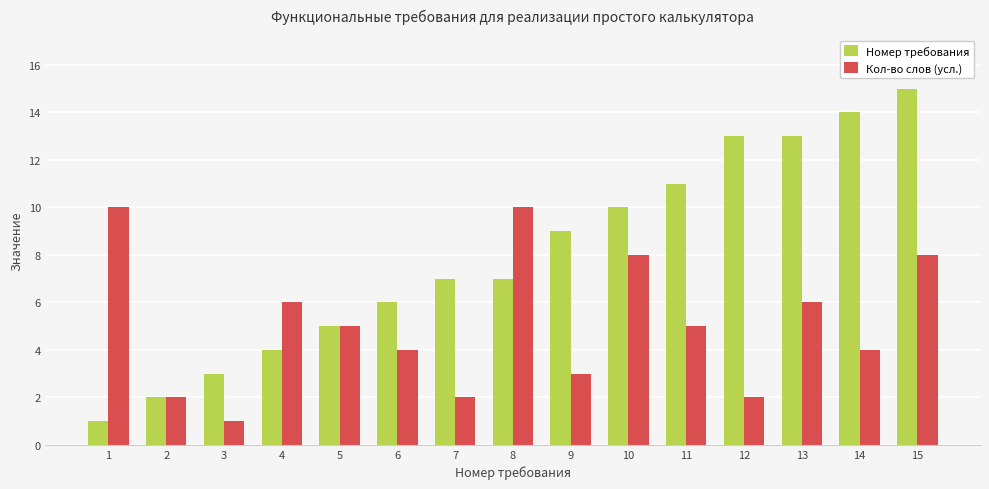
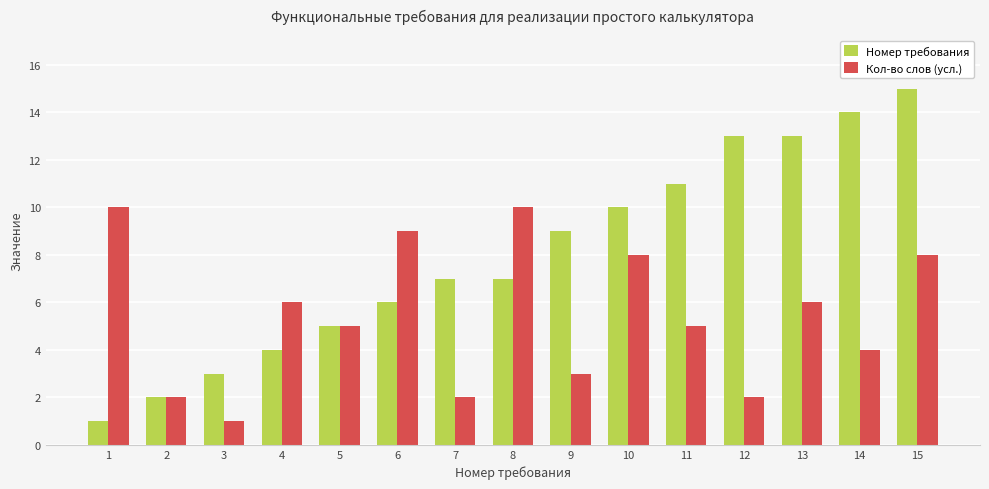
  {
    "Номер требования": {
      "1": 1,
      "2": 2,
      "3": 3,
      "4": 4,
      "5": 5,
      "6": 6,
      "7": 7,
      "8": 7,
      "9": 9,
      "10": 10,
      "11": 11,
      "12": 13,
      "13": 13,
      "14": 14,
      "15": 15
    },
    "Кол-во слов (усл.)": {
      "1": 10,
      "2": 2,
      "3": 1,
      "4": 6,
      "5": 5,
-     "6": 4,
+     "6": 9,
      "7": 2,
      "8": 10,
      "9": 3,
      "10": 8,
      "11": 5,
      "12": 2,
      "13": 6,
      "14": 4,
      "15": 8
    }
  }
